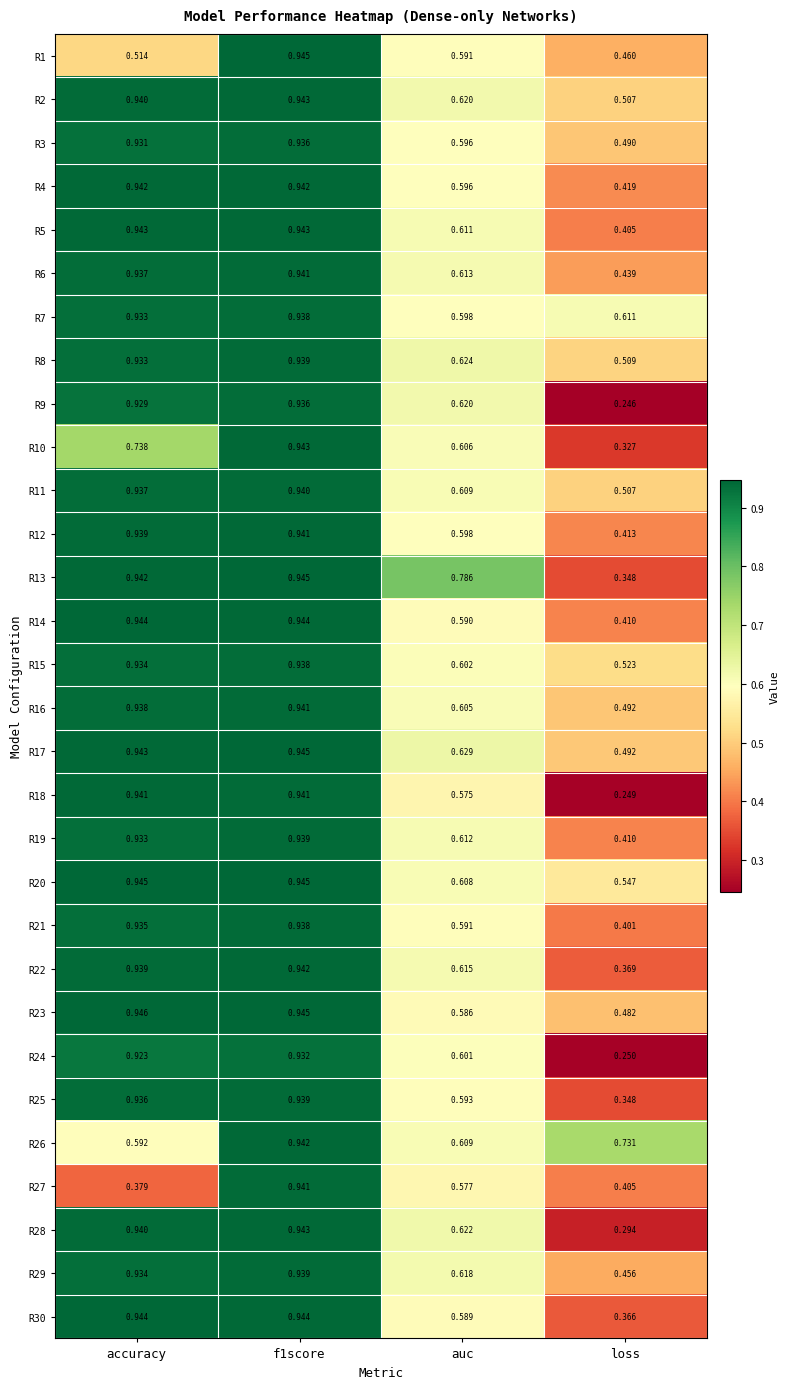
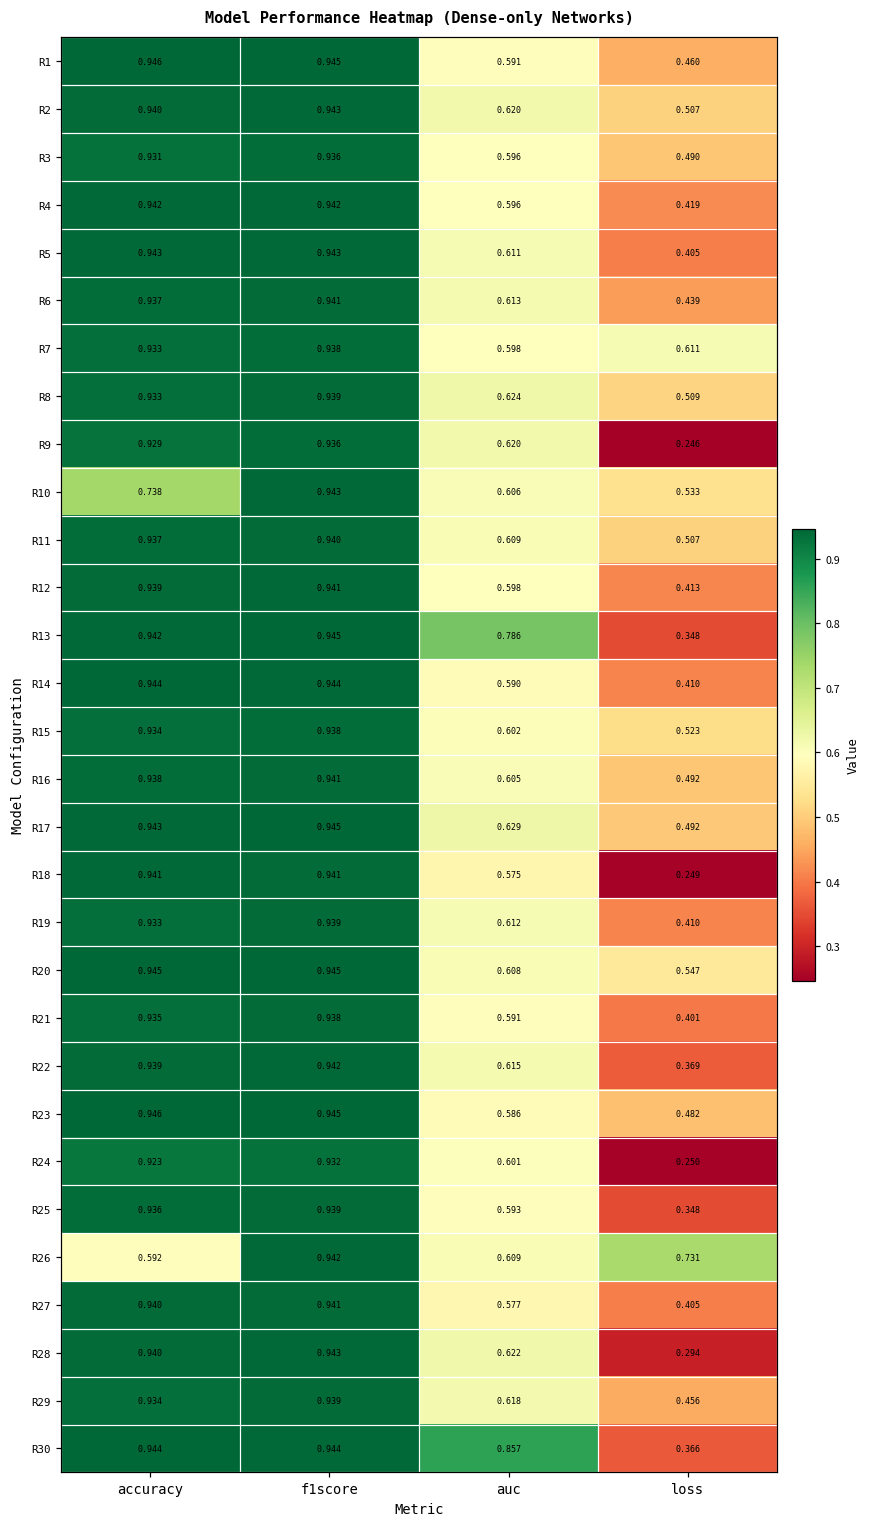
  {
    "R1": {
-     "accuracy": 0.514,
+     "accuracy": 0.946,
      "f1score": 0.945,
      "auc": 0.591,
      "loss": 0.460
    },
    "R2": {
      "accuracy": 0.940,
      "f1score": 0.943,
      "auc": 0.620,
      "loss": 0.507
    },
    "R3": {
      "accuracy": 0.931,
      "f1score": 0.936,
      "auc": 0.596,
      "loss": 0.490
    },
    "R4": {
      "accuracy": 0.942,
      "f1score": 0.942,
      "auc": 0.596,
      "loss": 0.419
    },
    "R5": {
      "accuracy": 0.943,
      "f1score": 0.943,
      "auc": 0.611,
      "loss": 0.405
    },
    "R6": {
      "accuracy": 0.937,
      "f1score": 0.941,
      "auc": 0.613,
      "loss": 0.439
    },
    "R7": {
      "accuracy": 0.933,
      "f1score": 0.938,
      "auc": 0.598,
      "loss": 0.611
    },
    "R8": {
      "accuracy": 0.933,
      "f1score": 0.939,
      "auc": 0.624,
      "loss": 0.509
    },
    "R9": {
      "accuracy": 0.929,
      "f1score": 0.936,
      "auc": 0.620,
      "loss": 0.246
    },
    "R10": {
      "accuracy": 0.738,
      "f1score": 0.943,
      "auc": 0.606,
-     "loss": 0.327
+     "loss": 0.533
    },
    "R11": {
      "accuracy": 0.937,
      "f1score": 0.940,
      "auc": 0.609,
      "loss": 0.507
    },
    "R12": {
      "accuracy": 0.939,
      "f1score": 0.941,
      "auc": 0.598,
      "loss": 0.413
    },
    "R13": {
      "accuracy": 0.942,
      "f1score": 0.945,
      "auc": 0.786,
      "loss": 0.348
    },
    "R14": {
      "accuracy": 0.944,
      "f1score": 0.944,
      "auc": 0.590,
      "loss": 0.410
    },
    "R15": {
      "accuracy": 0.934,
      "f1score": 0.938,
      "auc": 0.602,
      "loss": 0.523
    },
    "R16": {
      "accuracy": 0.938,
      "f1score": 0.941,
      "auc": 0.605,
      "loss": 0.492
    },
    "R17": {
      "accuracy": 0.943,
      "f1score": 0.945,
      "auc": 0.629,
      "loss": 0.492
    },
    "R18": {
      "accuracy": 0.941,
      "f1score": 0.941,
      "auc": 0.575,
      "loss": 0.249
    },
    "R19": {
      "accuracy": 0.933,
      "f1score": 0.939,
      "auc": 0.612,
      "loss": 0.410
    },
    "R20": {
      "accuracy": 0.945,
      "f1score": 0.945,
      "auc": 0.608,
      "loss": 0.547
    },
    "R21": {
      "accuracy": 0.935,
      "f1score": 0.938,
      "auc": 0.591,
      "loss": 0.401
    },
    "R22": {
      "accuracy": 0.939,
      "f1score": 0.942,
      "auc": 0.615,
      "loss": 0.369
    },
    "R23": {
      "accuracy": 0.946,
      "f1score": 0.945,
      "auc": 0.586,
      "loss": 0.482
    },
    "R24": {
      "accuracy": 0.923,
      "f1score": 0.932,
      "auc": 0.601,
      "loss": 0.250
    },
    "R25": {
      "accuracy": 0.936,
      "f1score": 0.939,
      "auc": 0.593,
      "loss": 0.348
    },
    "R26": {
      "accuracy": 0.592,
      "f1score": 0.942,
      "auc": 0.609,
      "loss": 0.731
    },
    "R27": {
-     "accuracy": 0.379,
+     "accuracy": 0.940,
      "f1score": 0.941,
      "auc": 0.577,
      "loss": 0.405
    },
    "R28": {
      "accuracy": 0.940,
      "f1score": 0.943,
      "auc": 0.622,
      "loss": 0.294
    },
    "R29": {
      "accuracy": 0.934,
      "f1score": 0.939,
      "auc": 0.618,
      "loss": 0.456
    },
    "R30": {
      "accuracy": 0.944,
      "f1score": 0.944,
-     "auc": 0.589,
+     "auc": 0.857,
      "loss": 0.366
    }
  }
